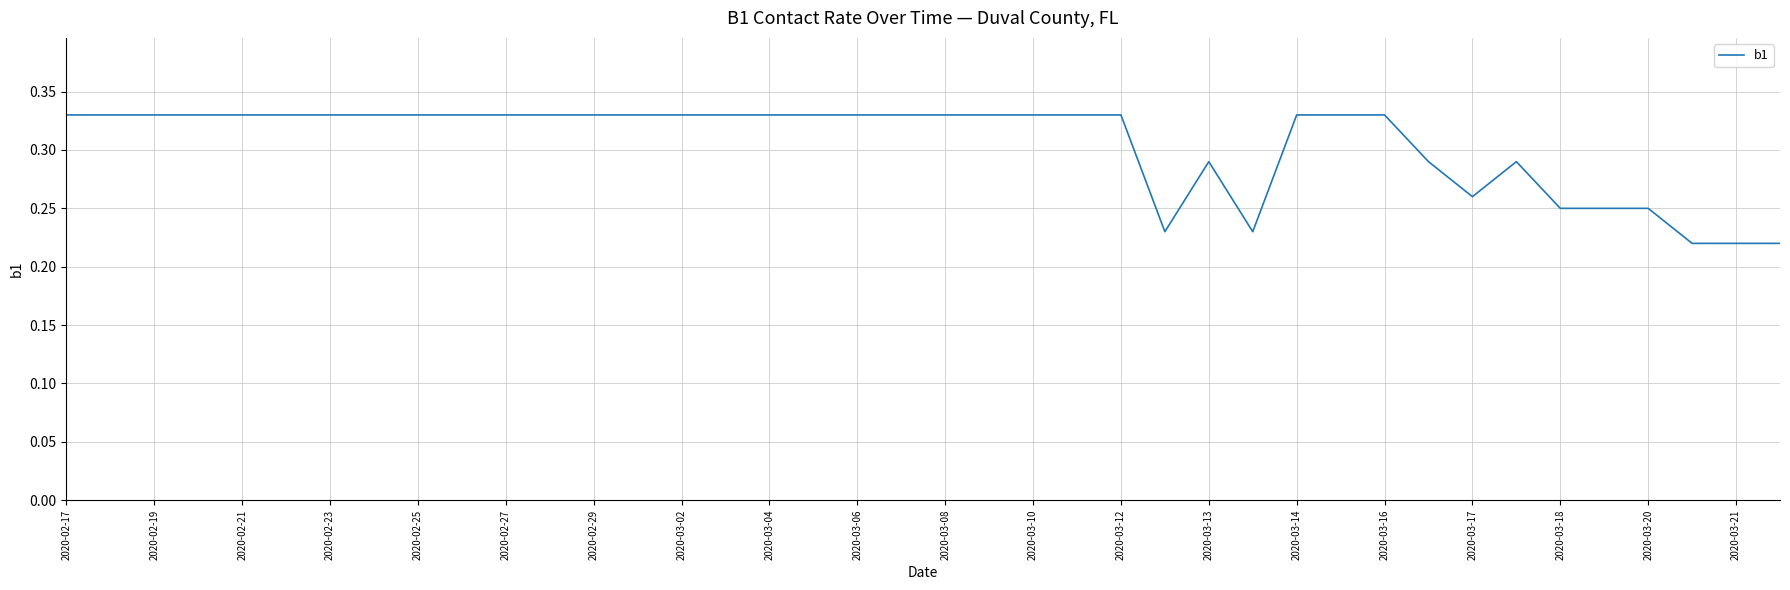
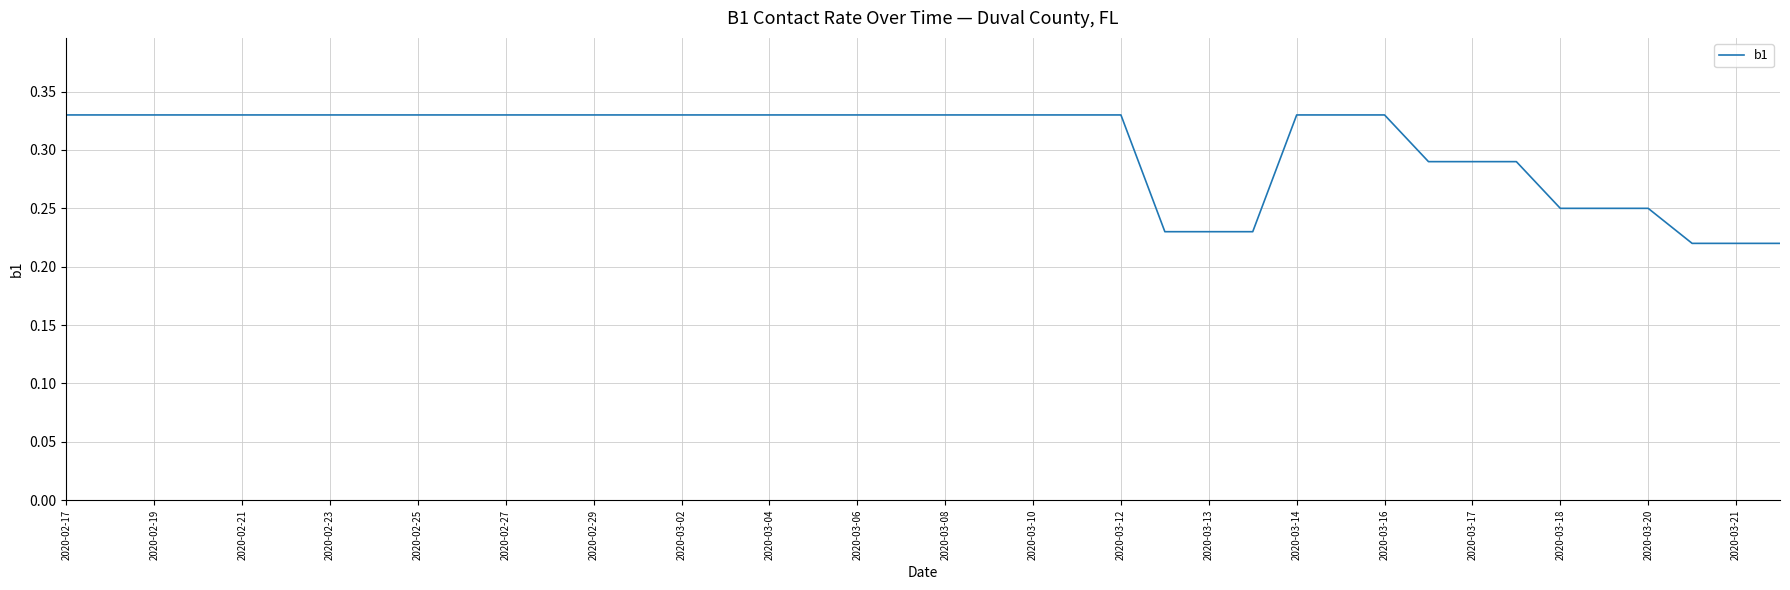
  {
    "2020-02-17": 0.33,
    "2020-02-19": 0.33,
    "2020-02-21": 0.33,
    "2020-02-23": 0.33,
    "2020-02-25": 0.33,
    "2020-02-27": 0.33,
    "2020-02-29": 0.33,
    "2020-03-02": 0.33,
    "2020-03-04": 0.33,
    "2020-03-06": 0.33,
    "2020-03-08": 0.33,
    "2020-03-10": 0.33,
-   "2020-03-13": 0.29,
-   "2020-03-17": 0.26,
+   "2020-03-13": 0.23,
+   "2020-03-17": 0.29,
    "2020-03-21": 0.22
  }
